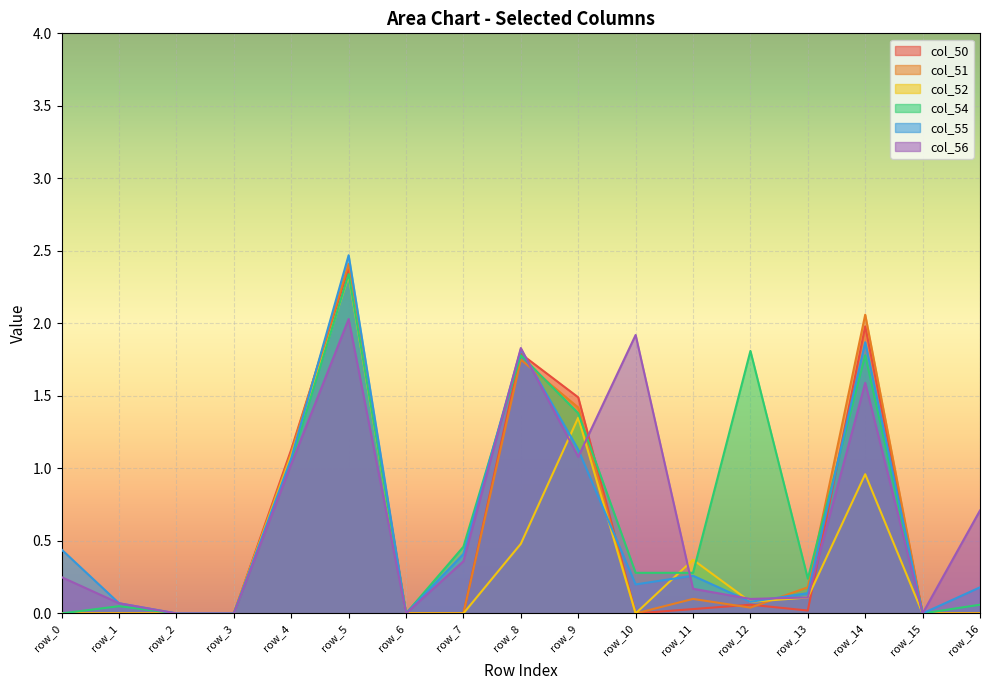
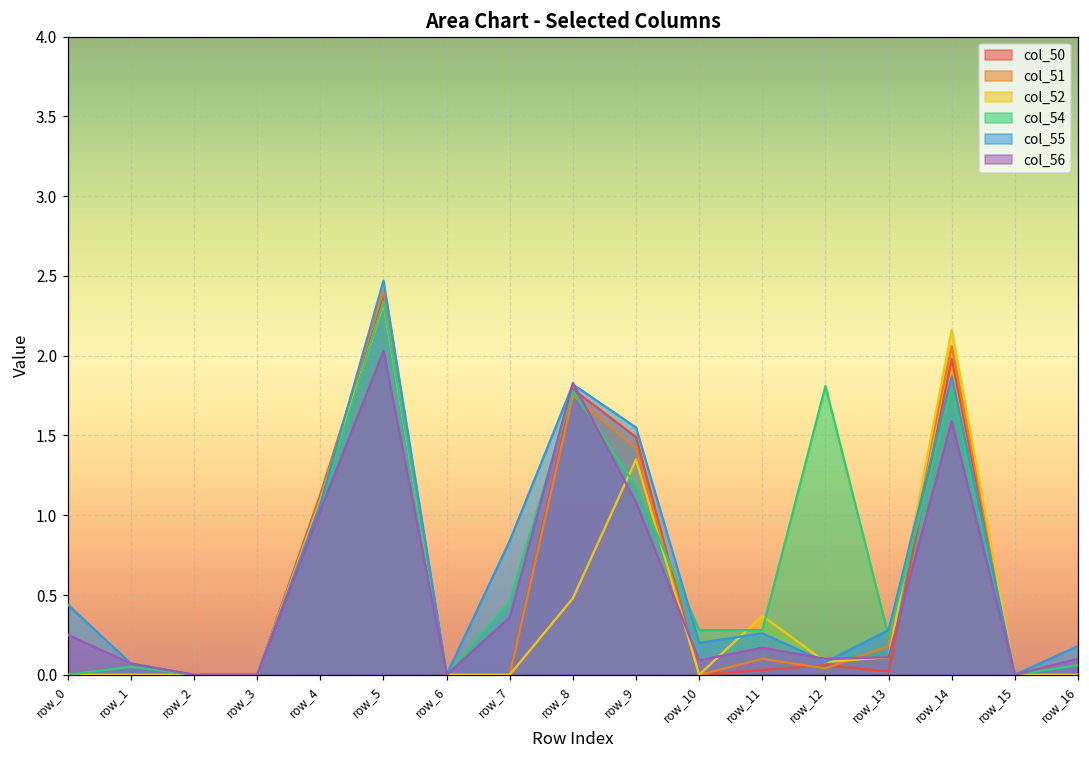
  {
    "col_52": {
      "row_4": 1.09,
      "row_8": 0.48,
      "row_9": 1.35,
      "row_11": 0.37,
-     "row_14": 0.96
+     "row_14": 2.16
    },
    "col_54": {
      "row_1": 0.05,
      "row_4": 1.05,
      "row_7": 0.46,
-     "row_9": 1.38,
+     "row_9": 1.18,
      "row_10": 0.28,
      "row_11": 0.28,
      "row_12": 1.81,
      "row_13": 0.24,
      "row_14": 1.78,
      "row_16": 0.06
    },
    "col_55": {
      "row_0": 0.44,
      "row_4": 1.07,
      "row_5": 2.47,
-     "row_7": 0.41,
-     "row_9": 1.13,
+     "row_7": 0.84,
+     "row_9": 1.55,
      "row_10": 0.20,
      "row_11": 0.26,
-     "row_13": 0.14,
+     "row_13": 0.28,
      "row_14": 1.87,
      "row_16": 0.18
    },
    "col_56": {
      "row_0": 0.25,
      "row_4": 1.03,
      "row_5": 2.03,
      "row_7": 0.36,
      "row_9": 1.08,
-     "row_10": 1.92,
+     "row_10": 0.09,
      "row_11": 0.17,
      "row_12": 0.10,
      "row_14": 1.59,
-     "row_16": 0.71
+     "row_16": 0.10
    }
  }
